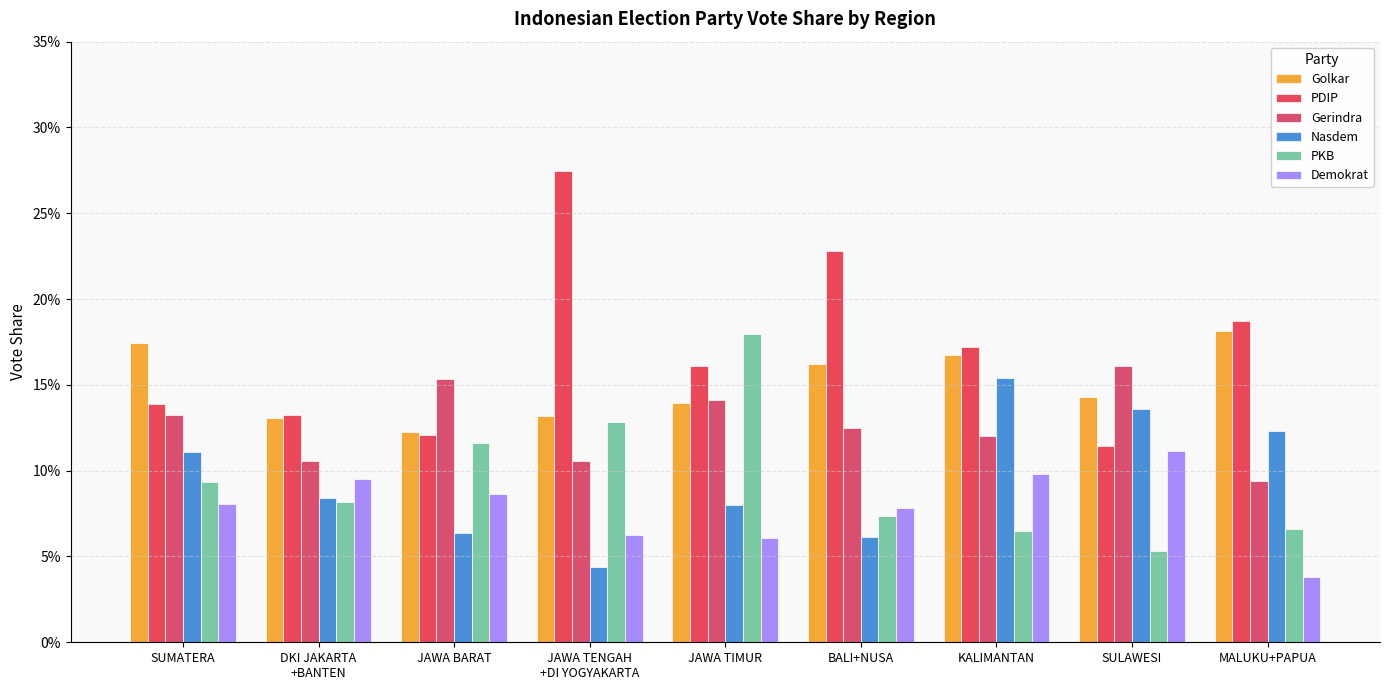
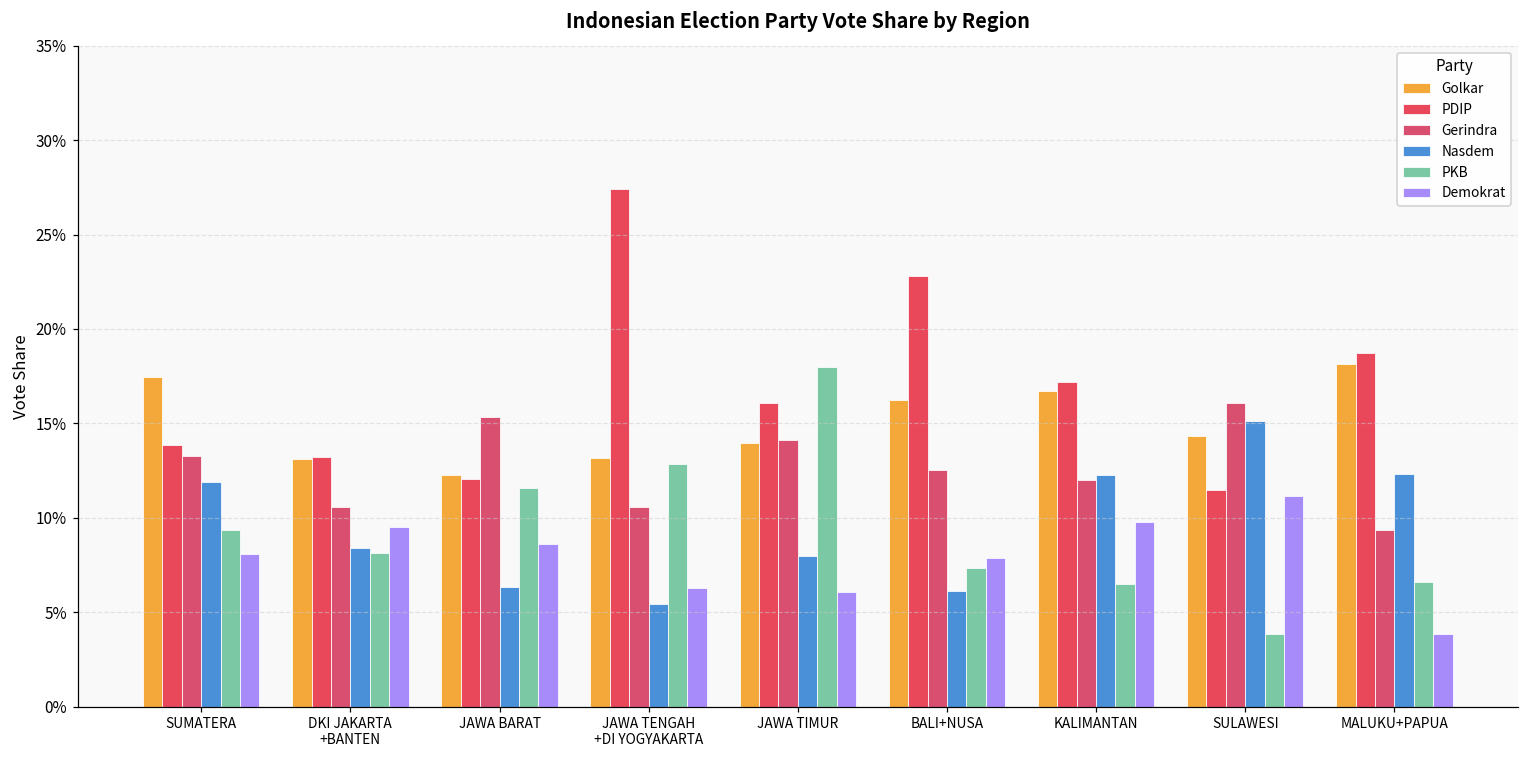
  {
    "Golkar": {
      "SUMATERA": "17.4%",
      "DKI JAKARTA +BANTEN": "13.1%",
      "JAWA BARAT": "12.3%",
      "JAWA TENGAH +DI YOGYAKARTA": "13.2%",
      "JAWA TIMUR": "14.0%",
      "BALI+NUSA": "16.2%",
      "KALIMANTAN": "16.7%",
      "SULAWESI": "14.3%",
      "MALUKU+PAPUA": "18.1%"
    },
    "Nasdem": {
-     "SUMATERA": "11.1%",
+     "SUMATERA": "11.9%",
      "DKI JAKARTA +BANTEN": "8.4%",
      "JAWA BARAT": "6.3%",
-     "JAWA TENGAH +DI YOGYAKARTA": "4.4%",
+     "JAWA TENGAH +DI YOGYAKARTA": "5.5%",
      "JAWA TIMUR": "8.0%",
      "BALI+NUSA": "6.1%",
-     "KALIMANTAN": "15.4%",
-     "SULAWESI": "13.6%",
+     "KALIMANTAN": "12.3%",
+     "SULAWESI": "15.1%",
      "MALUKU+PAPUA": "12.3%"
    },
    "PKB": {
      "SUMATERA": "9.4%",
      "DKI JAKARTA +BANTEN": "8.2%",
      "JAWA BARAT": "11.6%",
      "JAWA TENGAH +DI YOGYAKARTA": "12.9%",
      "JAWA TIMUR": "18.0%",
      "BALI+NUSA": "7.4%",
      "KALIMANTAN": "6.5%",
-     "SULAWESI": "5.3%",
+     "SULAWESI": "3.9%",
      "MALUKU+PAPUA": "6.6%"
    },
    "Demokrat": {
      "SUMATERA": "8.1%",
      "DKI JAKARTA +BANTEN": "9.5%",
      "JAWA BARAT": "8.6%",
      "JAWA TENGAH +DI YOGYAKARTA": "6.3%",
      "JAWA TIMUR": "6.1%",
      "BALI+NUSA": "7.9%",
      "KALIMANTAN": "9.8%",
      "SULAWESI": "11.1%",
      "MALUKU+PAPUA": "3.8%"
    }
  }
